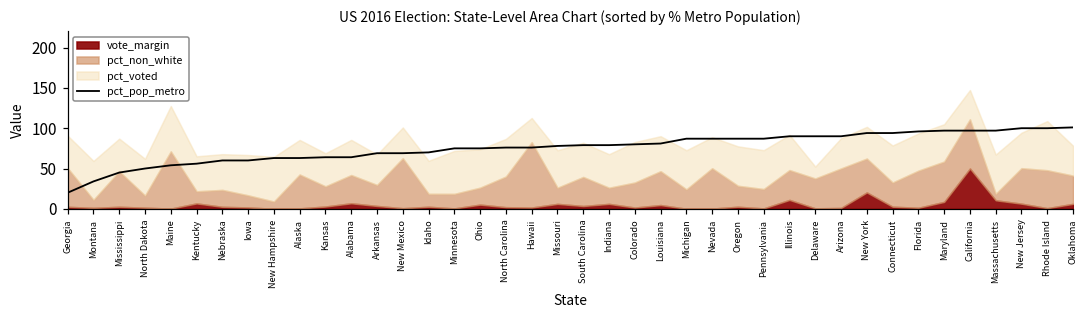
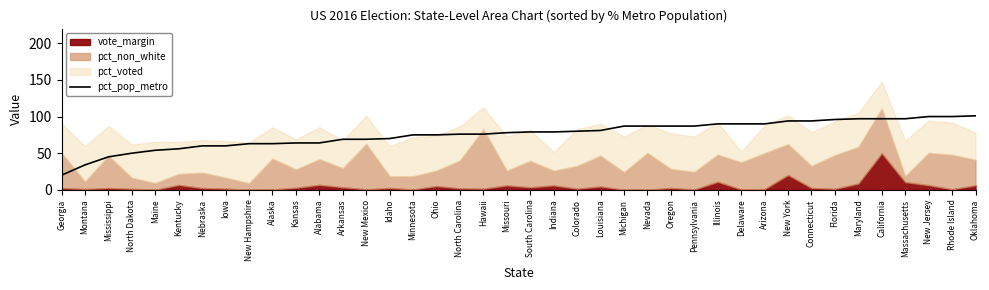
  {
    "pct_pop_metro": {
      "Georgia": 20,
      "Montana": 30,
      "North Dakota": 50,
      "Maine": 50,
      "Kentucky": 60,
      "Nebraska": 60,
      "Iowa": 60,
      "Alaska": 60,
      "Kansas": 60,
      "Alabama": 60,
      "New Mexico": 70,
      "Idaho": 70,
      "North Carolina": 80,
      "Hawaii": 80,
      "Missouri": 80,
      "Indiana": 80,
      "Louisiana": 80,
      "Michigan": 90,
      "Oregon": 90,
      "Pennsylvania": 90,
      "Delaware": 90,
      "New York": 90,
      "Connecticut": 90,
      "Maryland": 100,
      "California": 100,
      "Massachusetts": 100,
      "New Jersey": 100,
      "Rhode Island": 100,
      "Oklahoma": 100
    },
    "vote_margin": {
      "Kentucky": 10,
      "Alabama": 10,
      "Arkansas": 0,
      "Ohio": 10,
      "Missouri": 10,
      "South Carolina": 0,
      "Indiana": 10,
      "Louisiana": 0,
      "Illinois": 10,
      "New York": 20,
      "Maryland": 10,
      "California": 50,
      "Massachusetts": 10,
      "New Jersey": 10,
      "Oklahoma": 10
    },
    "pct_non_white": {
      "Georgia": 50,
      "Montana": 10,
      "North Dakota": 20,
-     "Maine": 70,
+     "Maine": 10,
      "Kentucky": 20,
      "Nebraska": 20,
      "Iowa": 20,
      "New Hampshire": 10,
      "Alaska": 40,
      "Kansas": 30,
      "Alabama": 40,
      "Arkansas": 30,
      "New Mexico": 60,
      "Idaho": 20,
      "Minnesota": 20,
      "Ohio": 20,
      "North Carolina": 40,
      "Hawaii": 80,
      "Missouri": 20,
      "South Carolina": 40,
      "Indiana": 20,
      "Colorado": 30,
      "Louisiana": 40,
      "Michigan": 20,
      "Nevada": 50,
      "Oregon": 30,
      "Pennsylvania": 20,
      "Illinois": 40,
      "Delaware": 40,
      "Arizona": 50,
      "New York": 40,
      "Connecticut": 30,
      "Florida": 50,
      "Maryland": 50,
      "California": 60,
      "Massachusetts": 10,
      "New Jersey": 40,
      "Rhode Island": 50,
      "Oklahoma": 40
    },
    "pct_voted": {
      "Georgia": 40,
      "Montana": 50,
      "Mississippi": 40,
      "North Dakota": 50,
      "Maine": 60,
      "Kentucky": 40,
      "Nebraska": 40,
      "Iowa": 50,
      "Alaska": 40,
      "Kansas": 40,
      "Alabama": 40,
      "New Mexico": 40,
      "Idaho": 40,
      "North Carolina": 50,
      "Hawaii": 30,
      "Missouri": 50,
-     "Indiana": 40,
+     "Indiana": 30,
      "Louisiana": 40,
      "Michigan": 50,
      "Oregon": 50,
      "Pennsylvania": 50,
      "Delaware": 10,
      "New York": 40,
      "Connecticut": 50,
      "Maryland": 50,
      "California": 40,
      "Massachusetts": 50,
      "New Jersey": 40,
-     "Rhode Island": 60,
+     "Rhode Island": 40,
      "Oklahoma": 40
    }
  }
